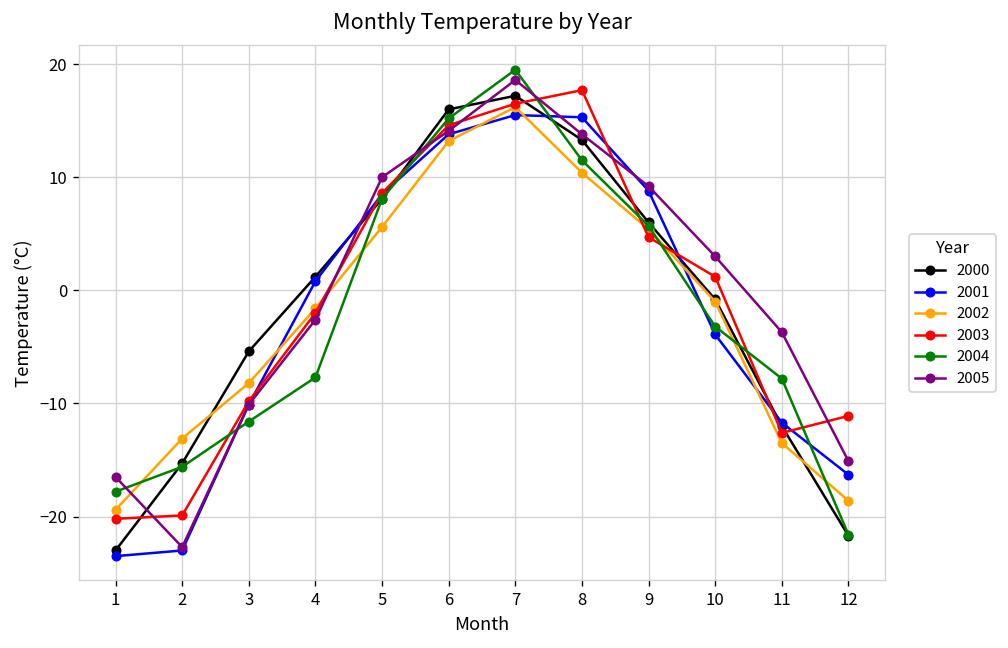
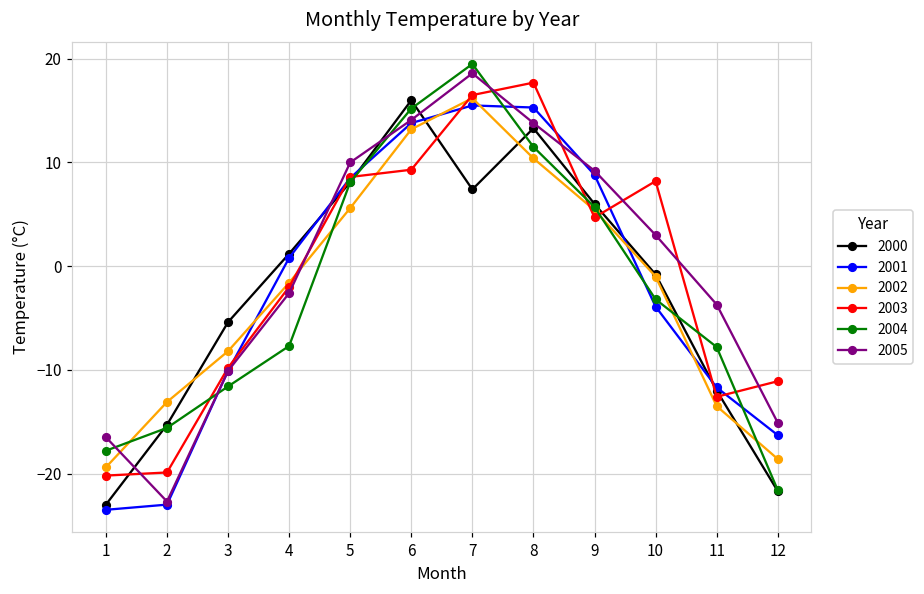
  {
    "2000": {
      "1": -23,
      "2": -15,
      "3": -5,
      "4": 1,
      "6": 16,
-     "7": 17,
+     "7": 7,
      "8": 13,
      "9": 6,
      "11": -12
    },
    "2001": {
      "1": -24,
      "2": -23,
      "4": 1,
      "6": 14,
      "7": 16,
      "8": 15,
      "9": 9,
      "10": -4,
      "11": -12,
      "12": -16
    },
    "2002": {
      "1": -19,
      "2": -13,
      "3": -8,
      "4": -2,
      "5": 6,
      "6": 13,
      "7": 16,
      "8": 10,
      "9": 5,
      "11": -14,
      "12": -19
    },
    "2003": {
      "1": -20,
      "2": -20,
      "3": -10,
      "4": -2,
-     "6": 15,
+     "6": 9,
      "7": 17,
      "8": 18,
      "9": 5,
-     "10": 1,
+     "10": 8,
      "11": -13,
      "12": -11
    },
    "2004": {
      "1": -18,
      "2": -16,
      "3": -12,
      "4": -8,
      "6": 15,
      "7": 20,
      "8": 12,
      "9": 6,
      "10": -3,
      "11": -8
    },
    "2005": {
      "1": -17,
      "2": -23,
      "4": -3,
      "5": 10,
      "6": 14,
      "7": 19,
      "8": 14,
      "9": 9,
      "10": 3,
      "11": -4,
      "12": -15
    }
  }
